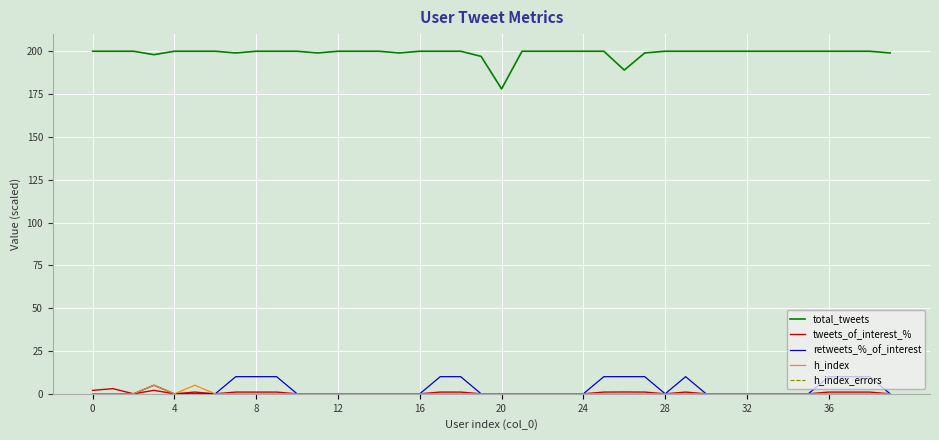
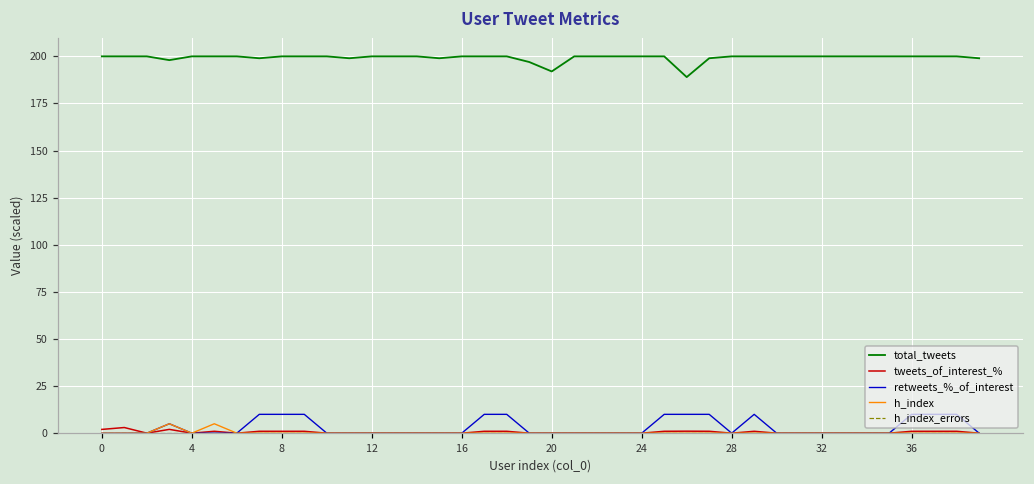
  {
    "total_tweets": {
      "0": 200,
      "4": 200,
      "8": 200,
      "12": 200,
      "16": 200,
-     "20": 178,
+     "20": 192,
      "24": 200,
      "28": 200,
      "32": 200,
      "36": 200
    },
    "tweets_of_interest_%": {
      "0": 2
    },
    "retweets_%_of_interest": {
      "8": 10
    }
  }
